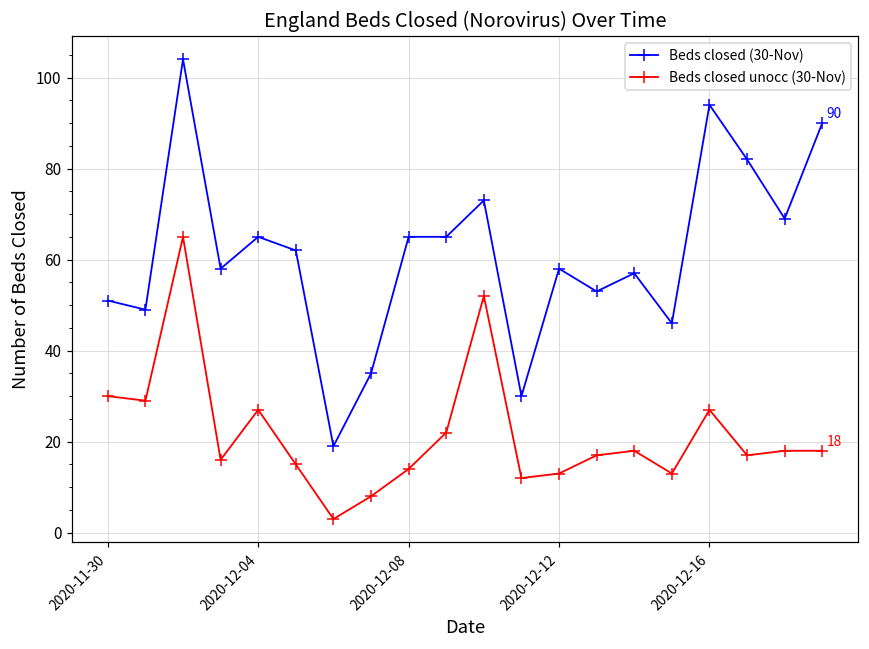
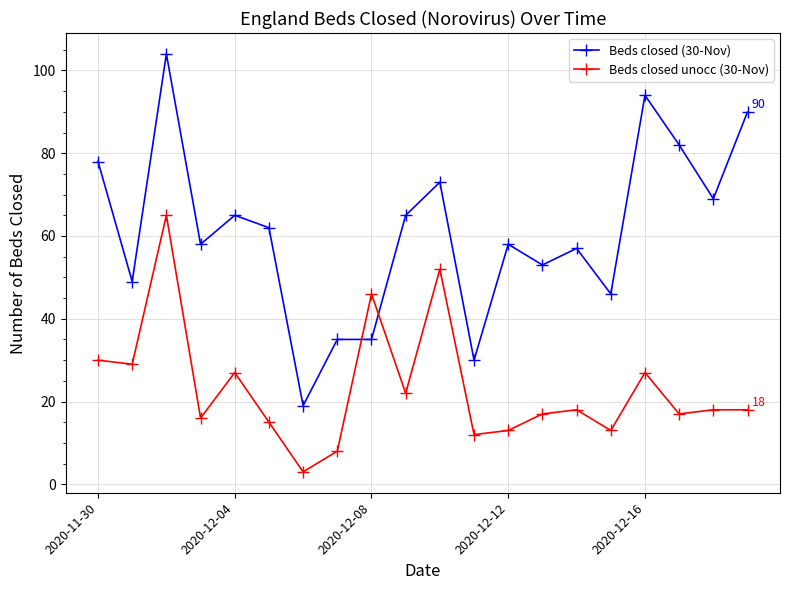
  {
    "Beds closed (30-Nov)": {
-     "2020-11-30": 51,
+     "2020-11-30": 78,
      "2020-12-04": 65,
-     "2020-12-08": 65,
+     "2020-12-08": 35,
      "2020-12-12": 58,
      "2020-12-16": 94
    },
    "Beds closed unocc (30-Nov)": {
      "2020-11-30": 30,
      "2020-12-04": 27,
-     "2020-12-08": 14,
+     "2020-12-08": 46,
      "2020-12-12": 13,
      "2020-12-16": 27
    }
  }
